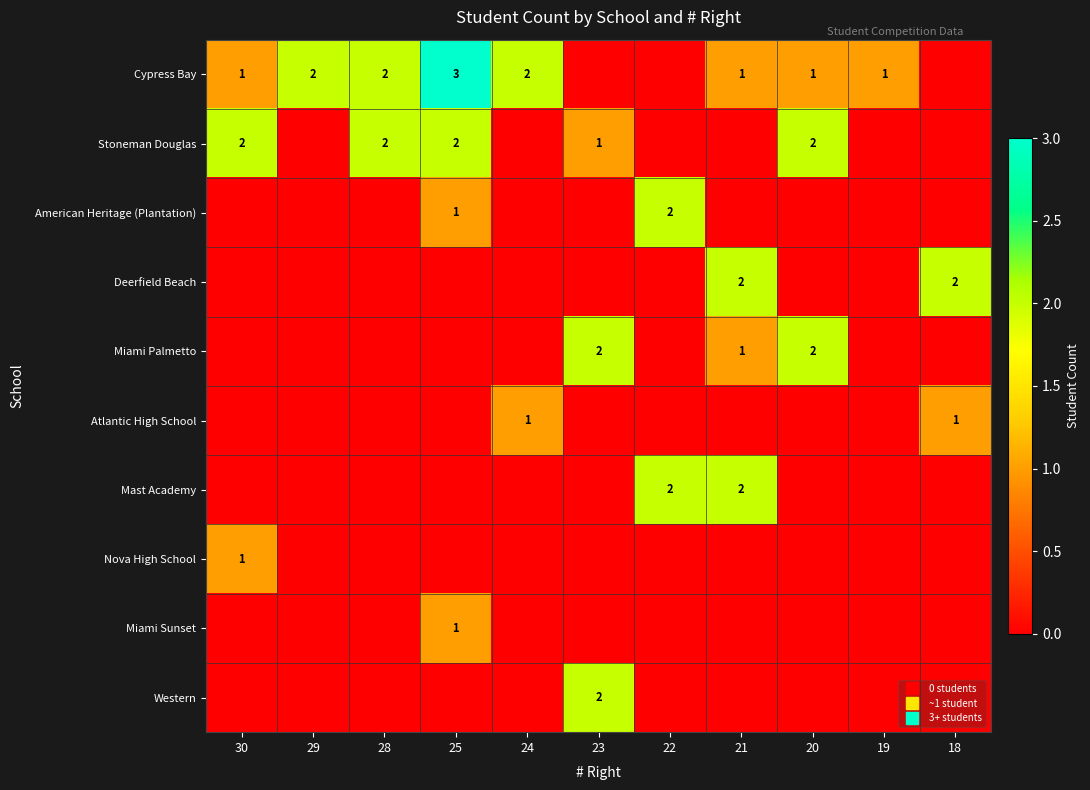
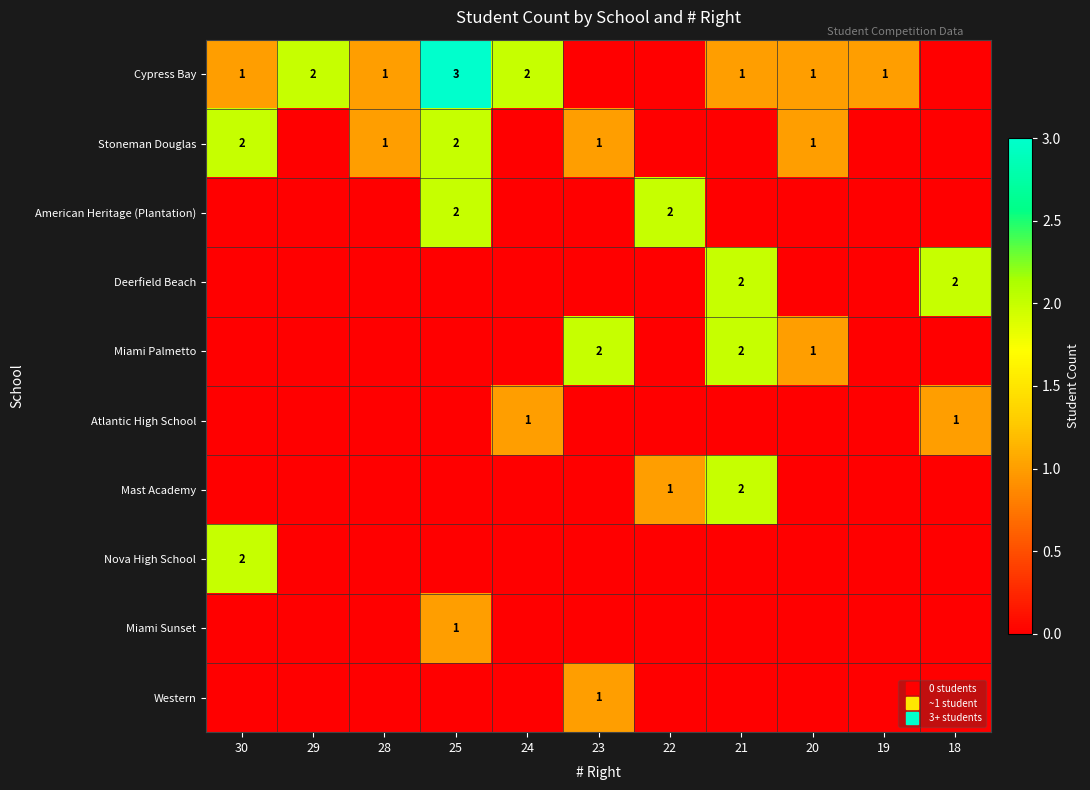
  {
    "Cypress Bay": {
      "30": 1,
      "29": 2,
-     "28": 2,
+     "28": 1,
      "25": 3,
      "24": 2,
      "21": 1,
      "20": 1,
      "19": 1
    },
    "Stoneman Douglas": {
      "30": 2,
-     "28": 2,
+     "28": 1,
      "25": 2,
      "23": 1,
-     "20": 2
+     "20": 1
    },
    "American Heritage (Plantation)": {
-     "25": 1,
+     "25": 2,
      "22": 2
    },
    "Deerfield Beach": {
      "21": 2,
      "18": 2
    },
    "Miami Palmetto": {
      "23": 2,
-     "21": 1,
-     "20": 2
+     "21": 2,
+     "20": 1
    },
    "Atlantic High School": {
      "24": 1,
      "18": 1
    },
    "Mast Academy": {
-     "22": 2,
+     "22": 1,
      "21": 2
    },
    "Nova High School": {
-     "30": 1
+     "30": 2
    },
    "Miami Sunset": {
      "25": 1
    },
    "Western": {
-     "23": 2
+     "23": 1
    }
  }
